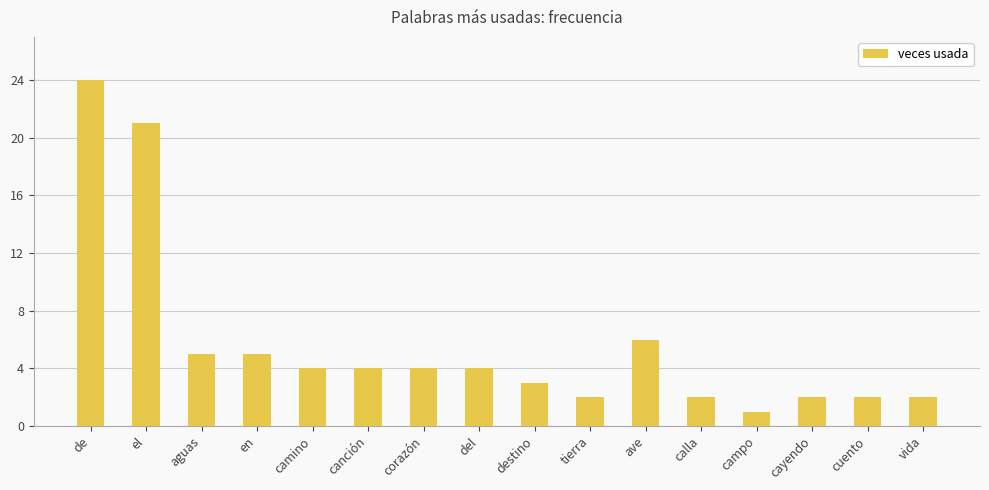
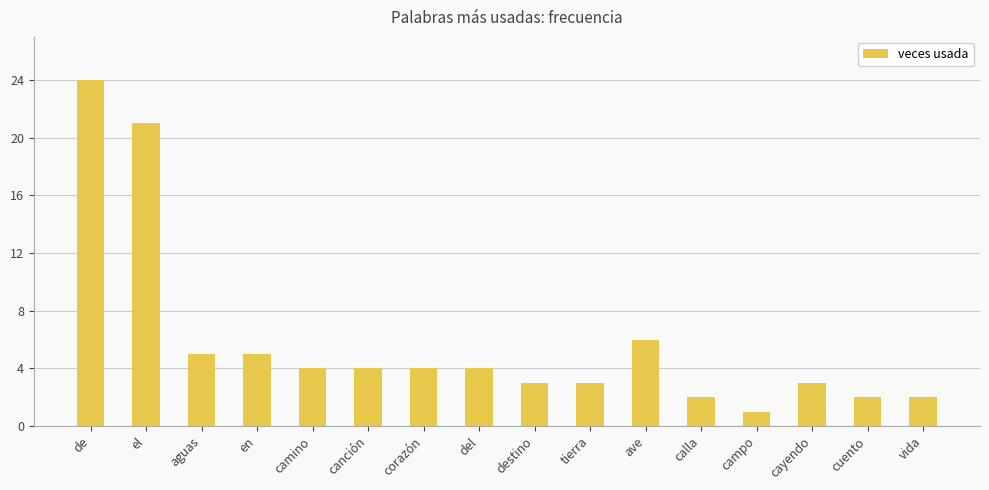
  {
    "de": 24,
    "el": 21,
    "aguas": 5,
    "en": 5,
    "camino": 4,
    "canción": 4,
    "corazón": 4,
    "del": 4,
    "destino": 3,
-   "tierra": 2,
+   "tierra": 3,
    "ave": 6,
    "calla": 2,
    "campo": 1,
-   "cayendo": 2,
+   "cayendo": 3,
    "cuento": 2,
    "vida": 2
  }
